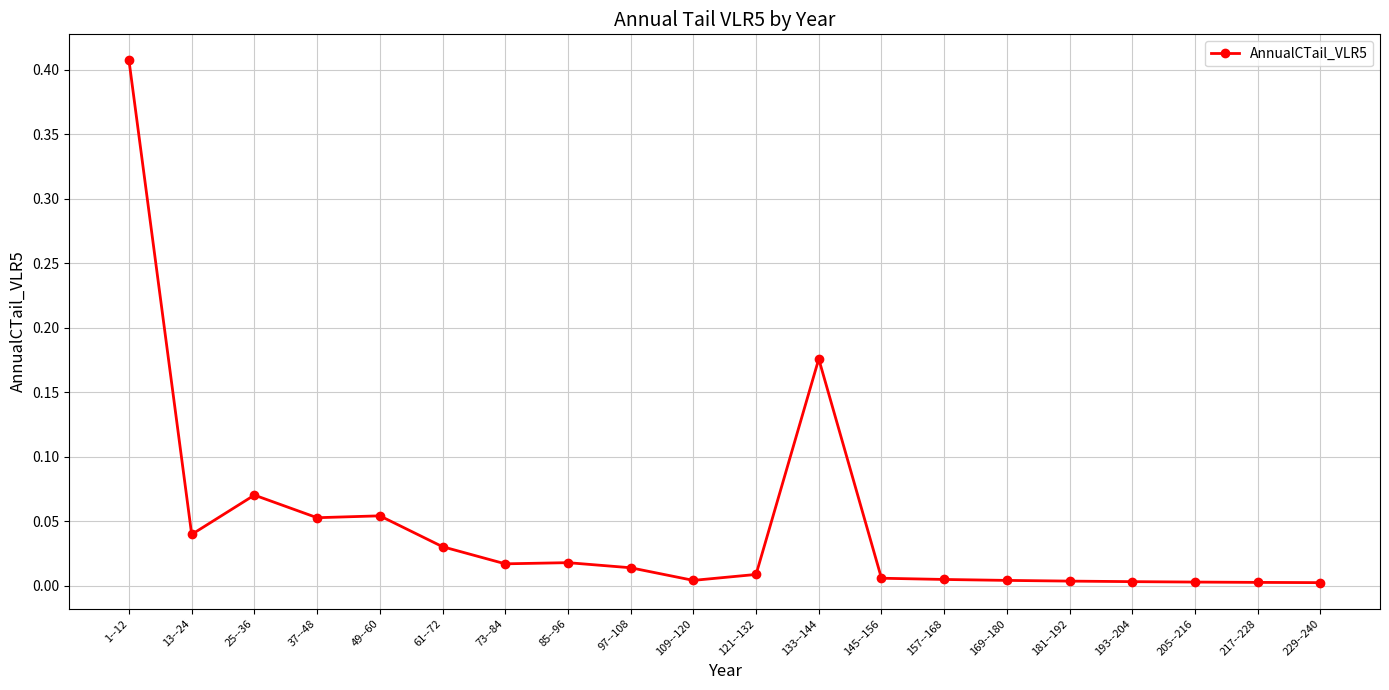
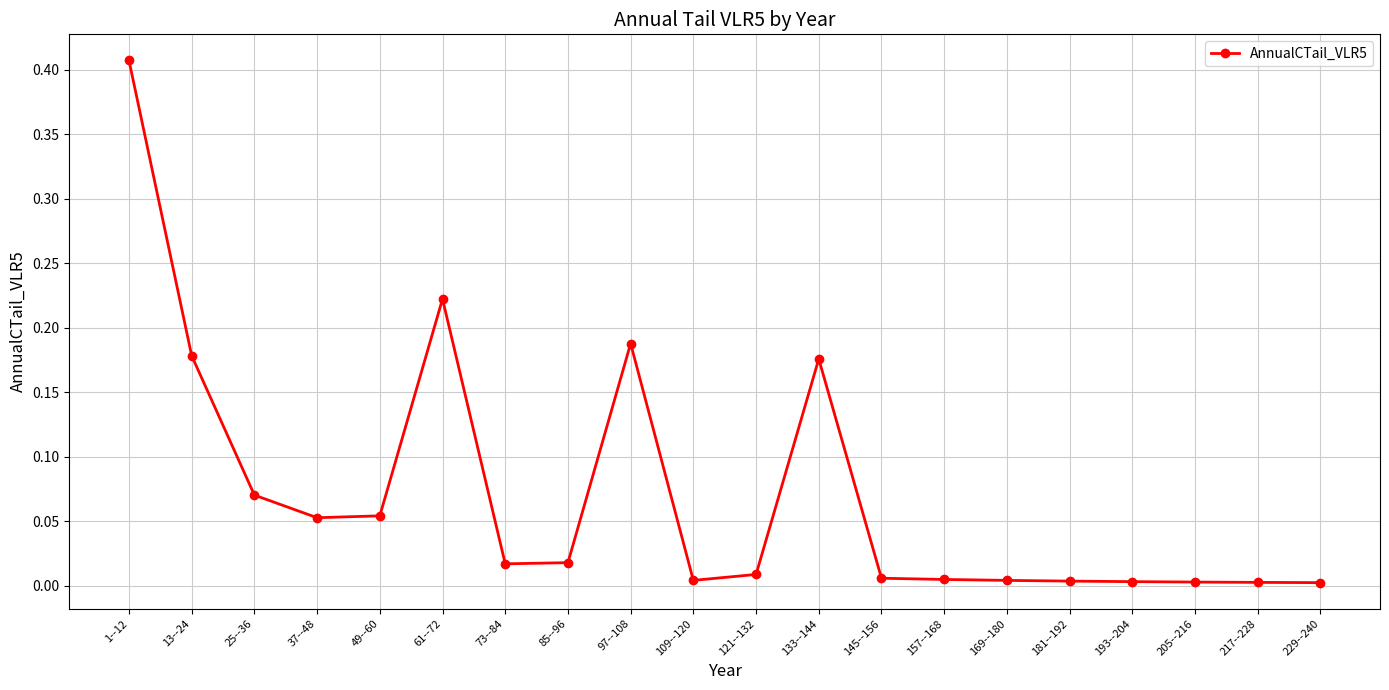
  {
    "1--12": 0.407,
-   "13--24": 0.040,
+   "13--24": 0.178,
    "25--36": 0.070,
    "37--48": 0.053,
    "49--60": 0.054,
-   "61--72": 0.030,
+   "61--72": 0.222,
    "73--84": 0.017,
    "85--96": 0.018,
-   "97--108": 0.014,
+   "97--108": 0.188,
    "109--120": 0.004,
    "121--132": 0.009,
    "133--144": 0.176,
    "145--156": 0.006,
    "157--168": 0.005,
    "169--180": 0.004,
    "181--192": 0.003,
    "193--204": 0.003,
    "205--216": 0.003,
    "217--228": 0.003,
    "229--240": 0.002
  }
